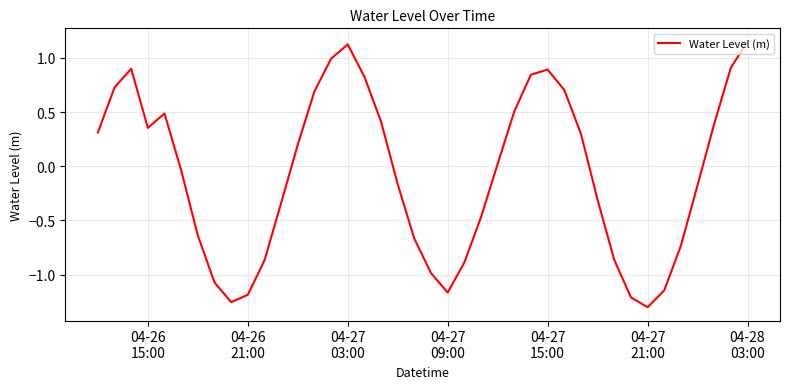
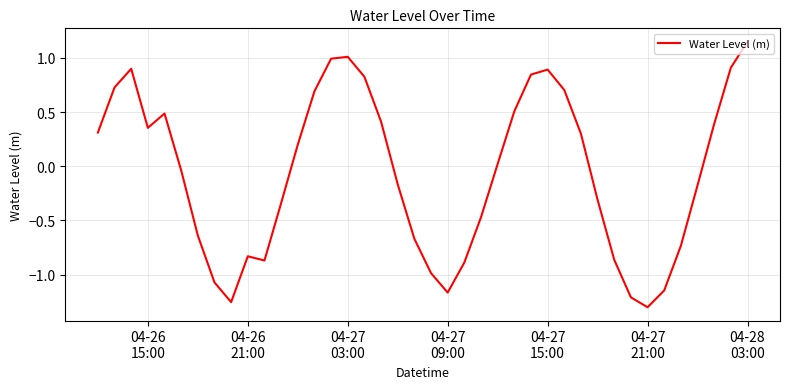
  {
    "04-26 15:00": 0.35,
-   "04-26 21:00": -1.19,
-   "04-27 03:00": 1.12,
+   "04-26 21:00": -0.83,
+   "04-27 03:00": 1.01,
    "04-27 09:00": -1.17,
    "04-27 15:00": 0.89,
    "04-27 21:00": -1.30
  }
